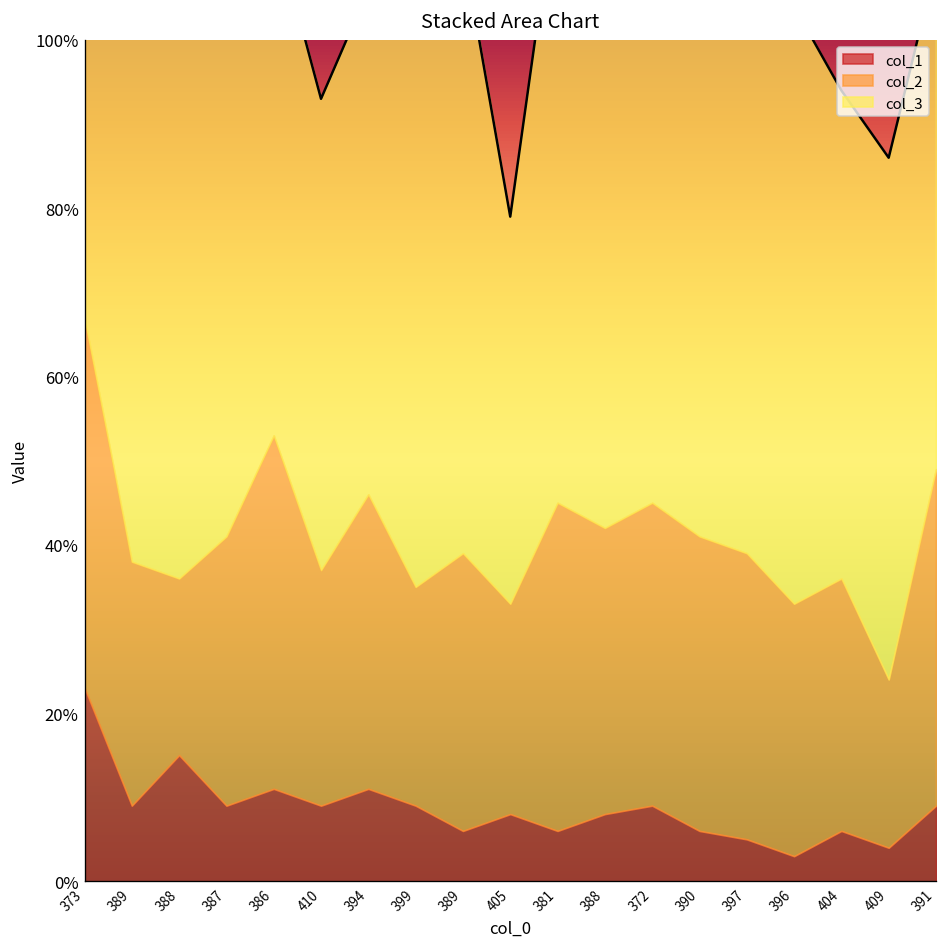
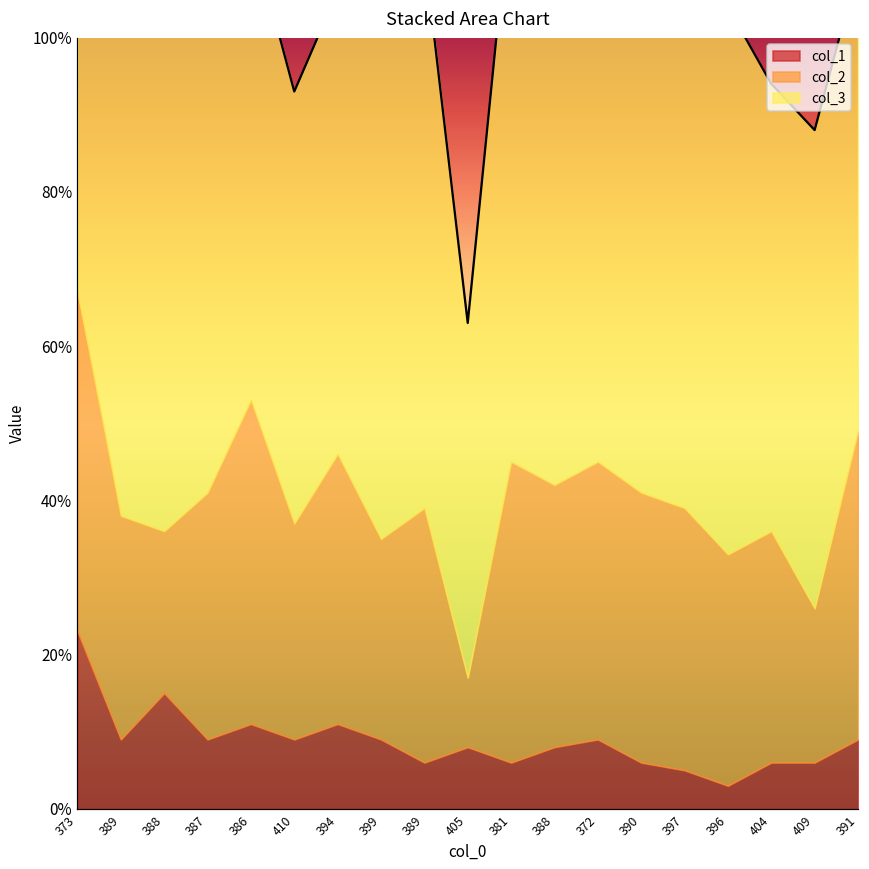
  {
    "col_1": {
      "373": "23%",
      "387": "9%",
      "386": "11%",
      "410": "9%",
      "394": "11%",
      "399": "9%",
      "405": "8%",
      "381": "6%",
      "372": "9%",
      "390": "6%",
      "397": "5%",
      "396": "3%",
      "404": "6%",
-     "409": "4%",
+     "409": "6%",
      "391": "9%"
    },
    "col_2": {
      "373": "44%",
      "387": "32%",
      "386": "42%",
      "410": "28%",
      "394": "35%",
      "399": "26%",
-     "405": "25%",
+     "405": "9%",
      "381": "39%",
      "372": "36%",
      "390": "35%",
      "397": "34%",
      "396": "30%",
      "404": "30%",
      "409": "20%",
      "391": "40%"
    },
    "col_3": {
      "410": "56%",
      "405": "46%",
      "409": "62%"
    }
  }
